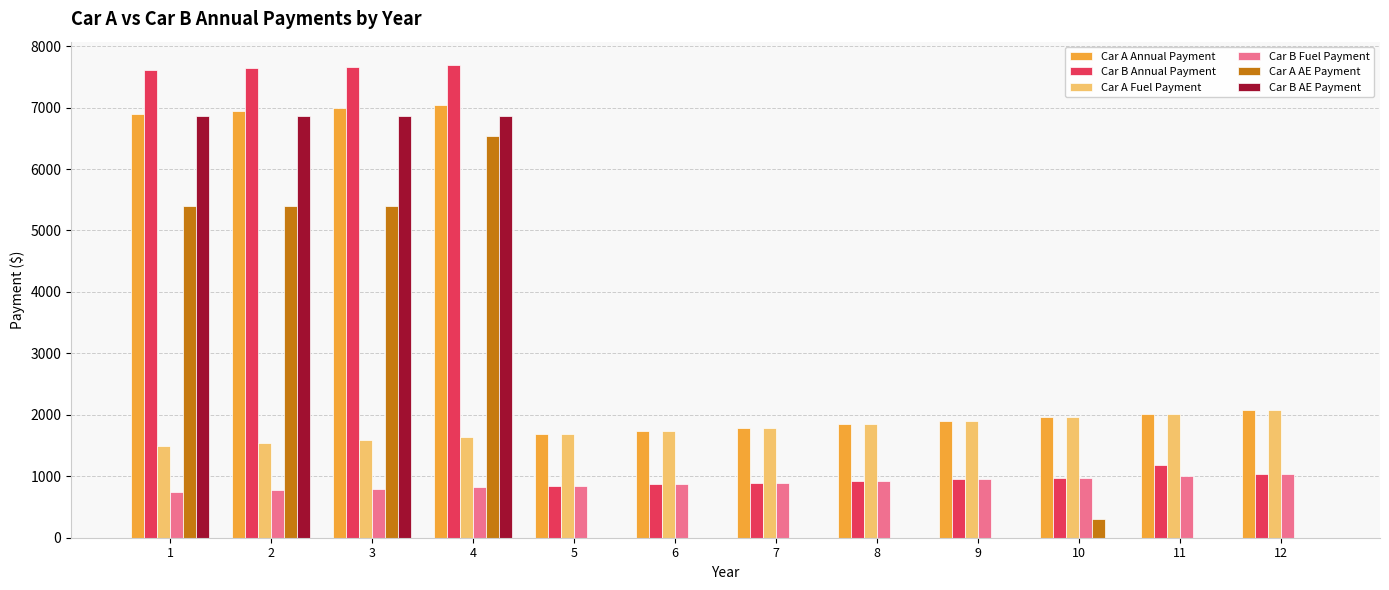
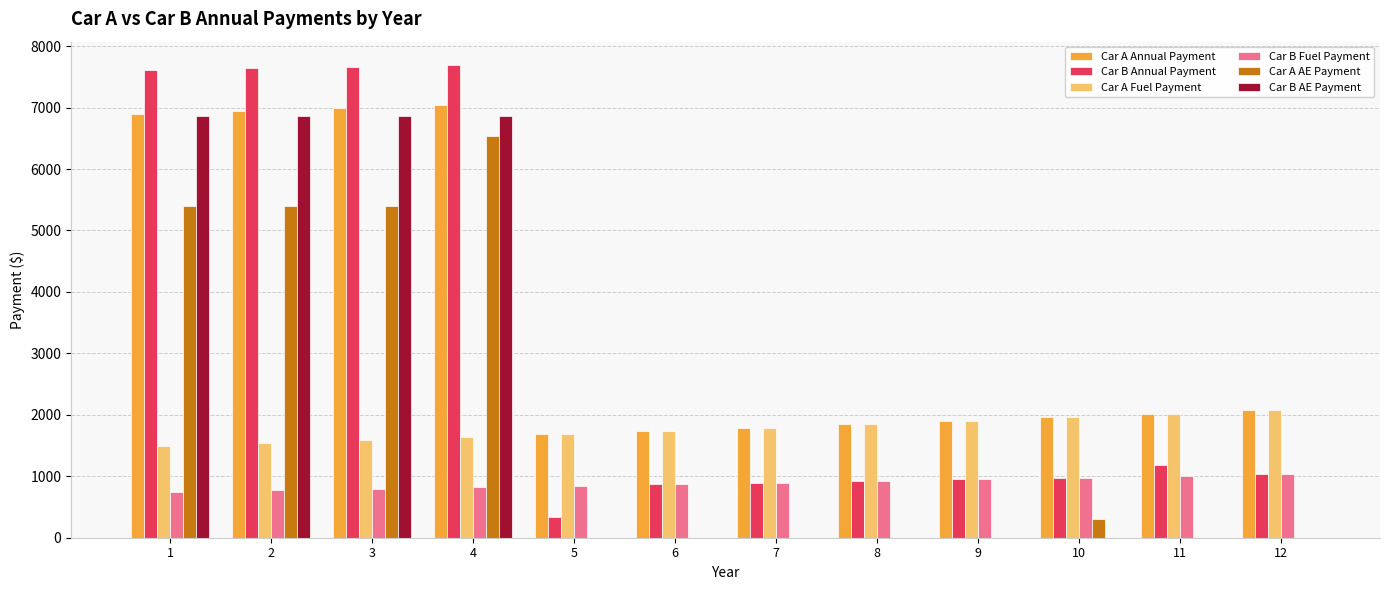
  {
    "Car B Annual Payment": {
      "1": 7600,
      "2": 7600,
      "3": 7700,
      "4": 7700,
-     "5": 800,
+     "5": 300,
      "6": 900,
      "7": 900,
      "8": 900,
      "9": 1000,
      "10": 1000,
      "11": 1200,
      "12": 1000
    },
    "Car B Fuel Payment": {
      "1": 800,
      "2": 800,
      "3": 800,
      "4": 800,
      "5": 800,
      "6": 900,
      "7": 900,
      "8": 900,
      "9": 1000,
      "10": 1000,
      "11": 1000,
      "12": 1000
    },
    "Car A AE Payment": {
      "1": 5400,
      "2": 5400,
      "3": 5400,
      "4": 6500,
      "5": 0,
      "6": 0,
      "7": 0,
      "8": 0,
      "9": 0,
      "10": 300,
      "11": 0,
      "12": 0
    },
    "Car B AE Payment": {
      "1": 6900,
      "2": 6900,
      "3": 6900,
      "4": 6900,
      "5": 0,
      "6": 0,
      "7": 0,
      "8": 0,
      "9": 0,
      "10": 0,
      "11": 0,
      "12": 0
    }
  }
